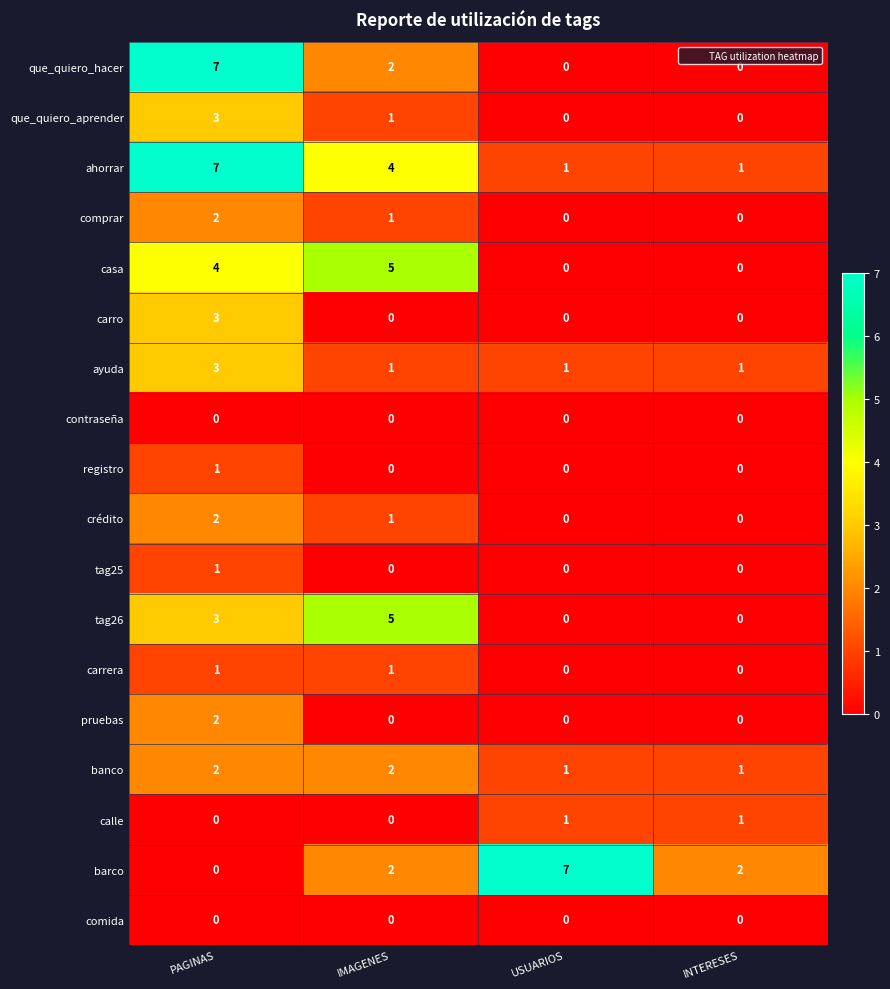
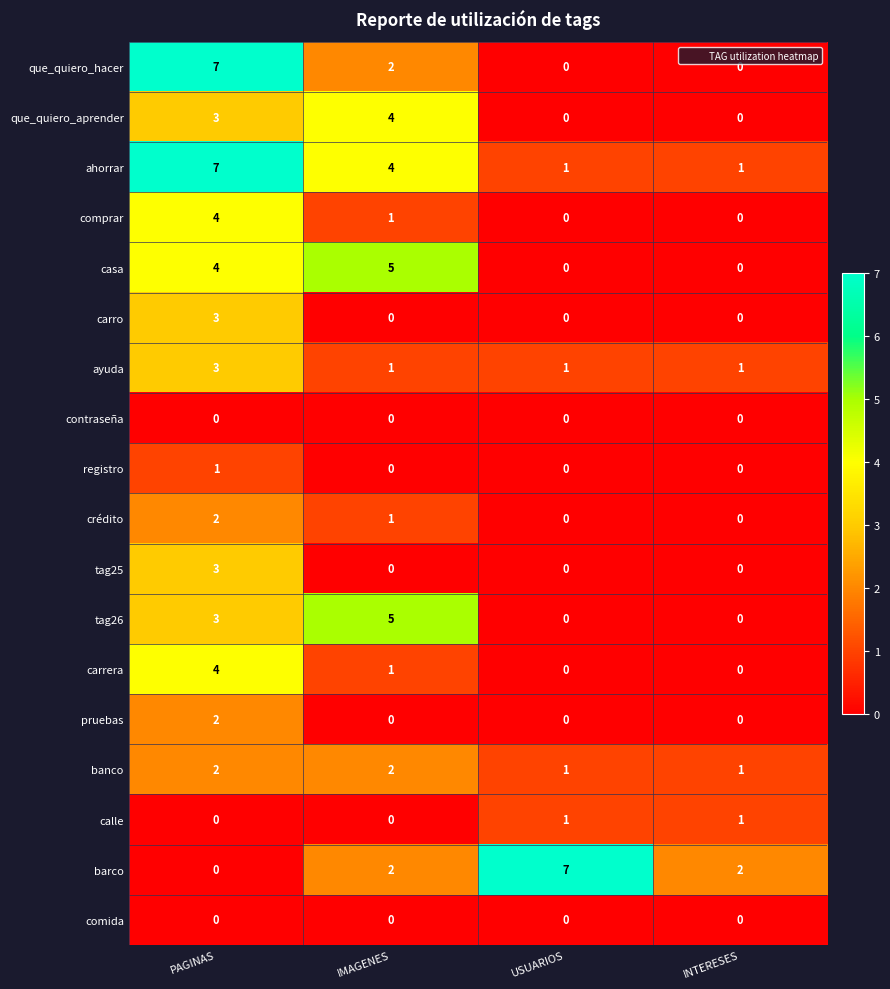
  {
    "que_quiero_hacer": {
      "PAGINAS": 7,
      "IMAGENES": 2,
      "USUARIOS": 0
    },
    "que_quiero_aprender": {
      "PAGINAS": 3,
-     "IMAGENES": 1,
+     "IMAGENES": 4,
      "USUARIOS": 0,
      "INTERESES": 0
    },
    "ahorrar": {
      "PAGINAS": 7,
      "IMAGENES": 4,
      "USUARIOS": 1,
      "INTERESES": 1
    },
    "comprar": {
-     "PAGINAS": 2,
+     "PAGINAS": 4,
      "IMAGENES": 1,
      "USUARIOS": 0,
      "INTERESES": 0
    },
    "casa": {
      "PAGINAS": 4,
      "IMAGENES": 5,
      "USUARIOS": 0,
      "INTERESES": 0
    },
    "carro": {
      "PAGINAS": 3,
      "IMAGENES": 0,
      "USUARIOS": 0,
      "INTERESES": 0
    },
    "ayuda": {
      "PAGINAS": 3,
      "IMAGENES": 1,
      "USUARIOS": 1,
      "INTERESES": 1
    },
    "contraseña": {
      "PAGINAS": 0,
      "IMAGENES": 0,
      "USUARIOS": 0,
      "INTERESES": 0
    },
    "registro": {
      "PAGINAS": 1,
      "IMAGENES": 0,
      "USUARIOS": 0,
      "INTERESES": 0
    },
    "crédito": {
      "PAGINAS": 2,
      "IMAGENES": 1,
      "USUARIOS": 0,
      "INTERESES": 0
    },
    "tag25": {
-     "PAGINAS": 1,
+     "PAGINAS": 3,
      "IMAGENES": 0,
      "USUARIOS": 0,
      "INTERESES": 0
    },
    "tag26": {
      "PAGINAS": 3,
      "IMAGENES": 5,
      "USUARIOS": 0,
      "INTERESES": 0
    },
    "carrera": {
-     "PAGINAS": 1,
+     "PAGINAS": 4,
      "IMAGENES": 1,
      "USUARIOS": 0,
      "INTERESES": 0
    },
    "pruebas": {
      "PAGINAS": 2,
      "IMAGENES": 0,
      "USUARIOS": 0,
      "INTERESES": 0
    },
    "banco": {
      "PAGINAS": 2,
      "IMAGENES": 2,
      "USUARIOS": 1,
      "INTERESES": 1
    },
    "calle": {
      "PAGINAS": 0,
      "IMAGENES": 0,
      "USUARIOS": 1,
      "INTERESES": 1
    },
    "barco": {
      "PAGINAS": 0,
      "IMAGENES": 2,
      "USUARIOS": 7,
      "INTERESES": 2
    },
    "comida": {
      "PAGINAS": 0,
      "IMAGENES": 0,
      "USUARIOS": 0,
      "INTERESES": 0
    }
  }
